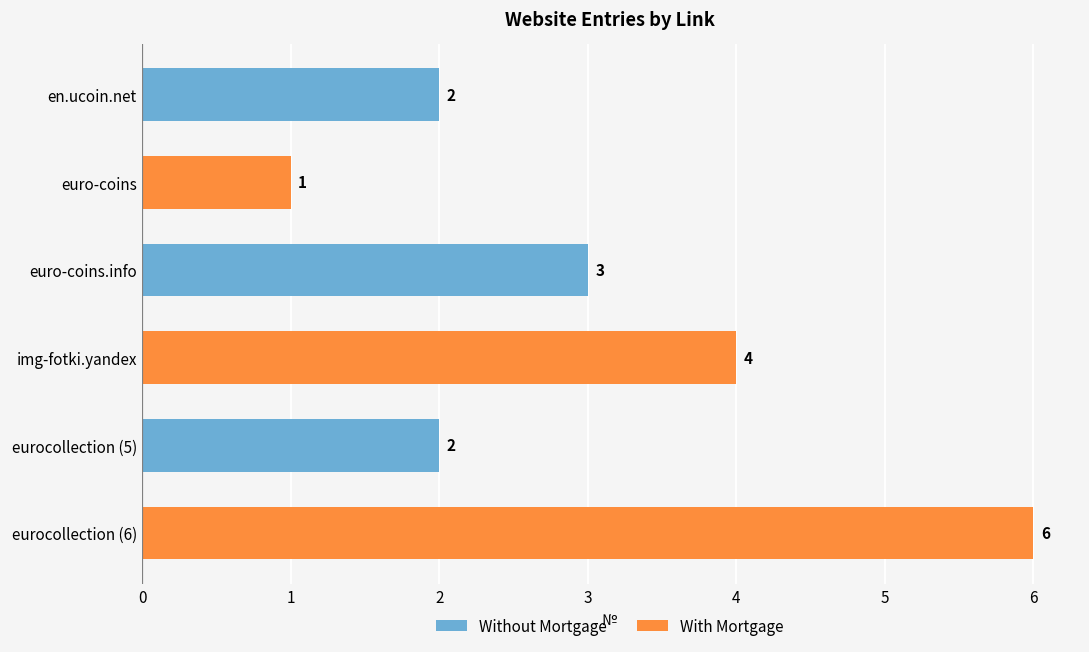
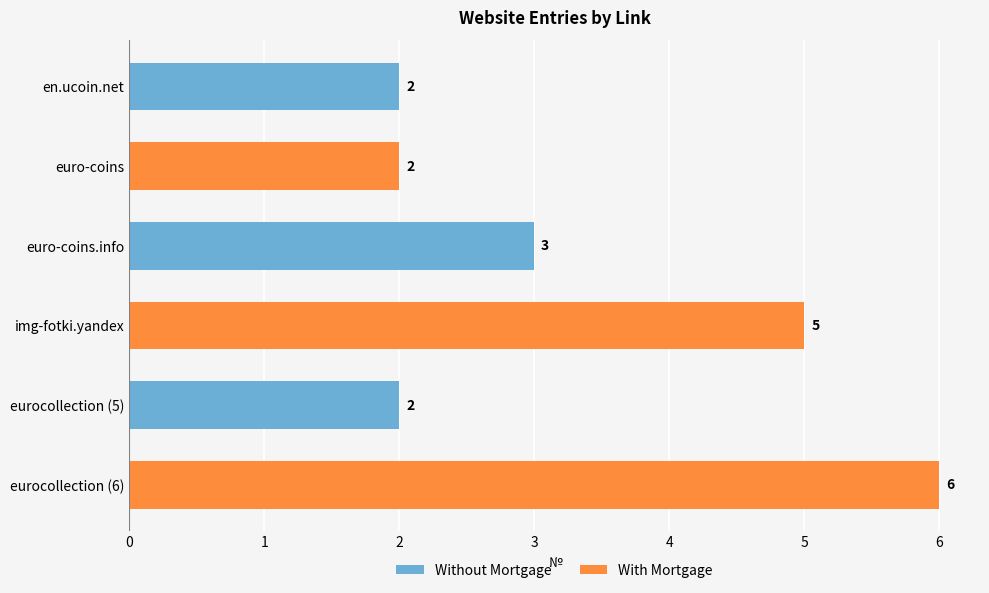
  {
    "en.ucoin.net": 2,
-   "euro-coins": 1,
+   "euro-coins": 2,
    "euro-coins.info": 3,
-   "img-fotki.yandex": 4,
+   "img-fotki.yandex": 5,
    "eurocollection (5)": 2,
    "eurocollection (6)": 6
  }
